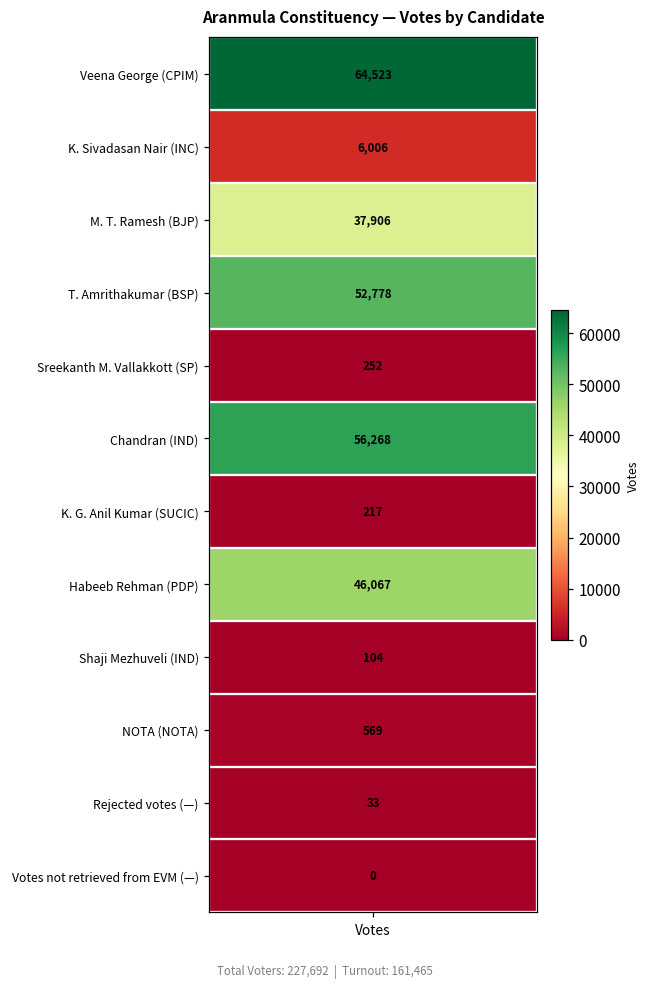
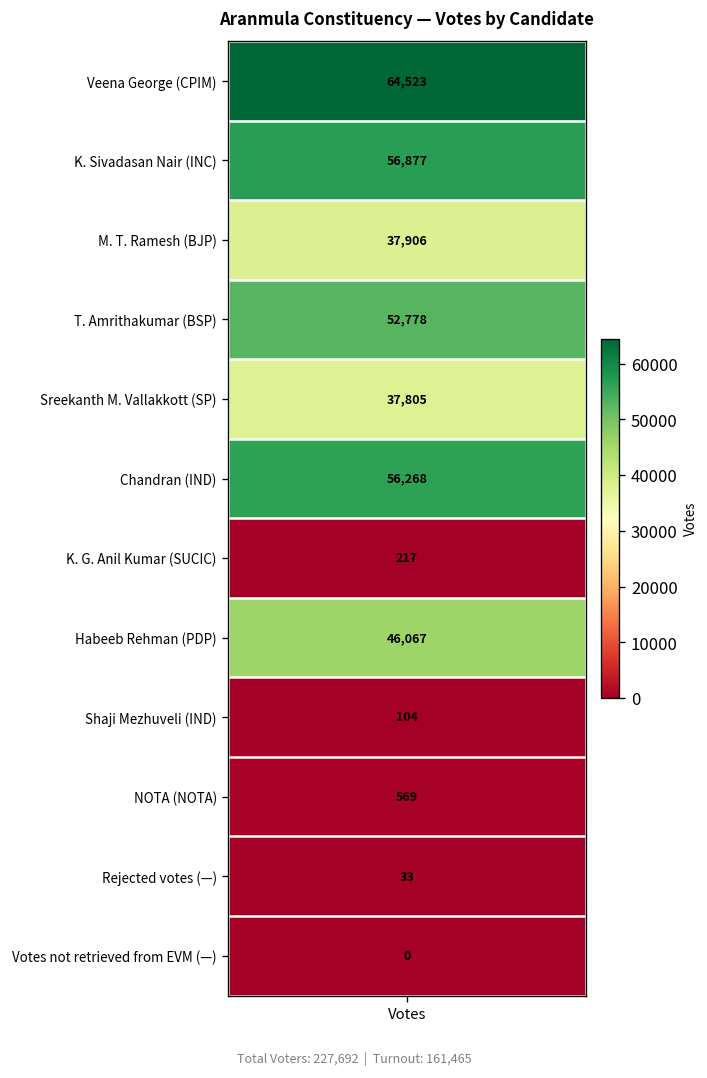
  {
    "Veena George (CPIM)": {
      "Votes": "64,523"
    },
    "K. Sivadasan Nair (INC)": {
-     "Votes": "6,006"
+     "Votes": "56,877"
    },
    "M. T. Ramesh (BJP)": {
      "Votes": "37,906"
    },
    "T. Amrithakumar (BSP)": {
      "Votes": "52,778"
    },
    "Sreekanth M. Vallakkott (SP)": {
-     "Votes": "252"
+     "Votes": "37,805"
    },
    "Chandran (IND)": {
      "Votes": "56,268"
    },
    "K. G. Anil Kumar (SUCIC)": {
      "Votes": "217"
    },
    "Habeeb Rehman (PDP)": {
      "Votes": "46,067"
    },
    "Shaji Mezhuveli (IND)": {
      "Votes": "104"
    },
    "NOTA (NOTA)": {
      "Votes": "569"
    },
    "Rejected votes (—)": {
      "Votes": "33"
    },
    "Votes not retrieved from EVM (—)": {
      "Votes": "0"
    }
  }
